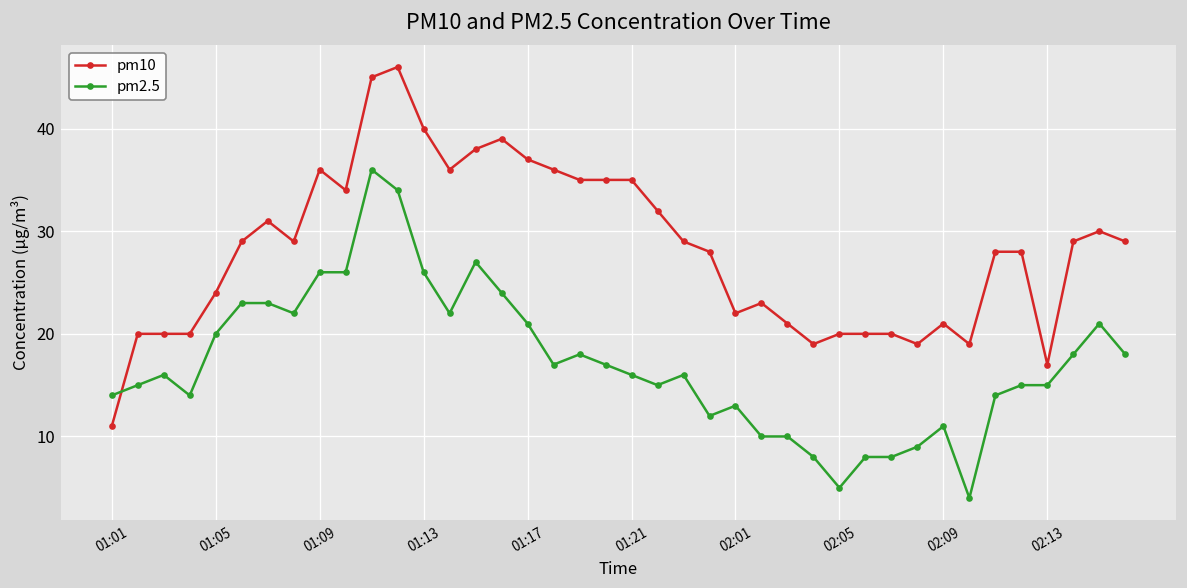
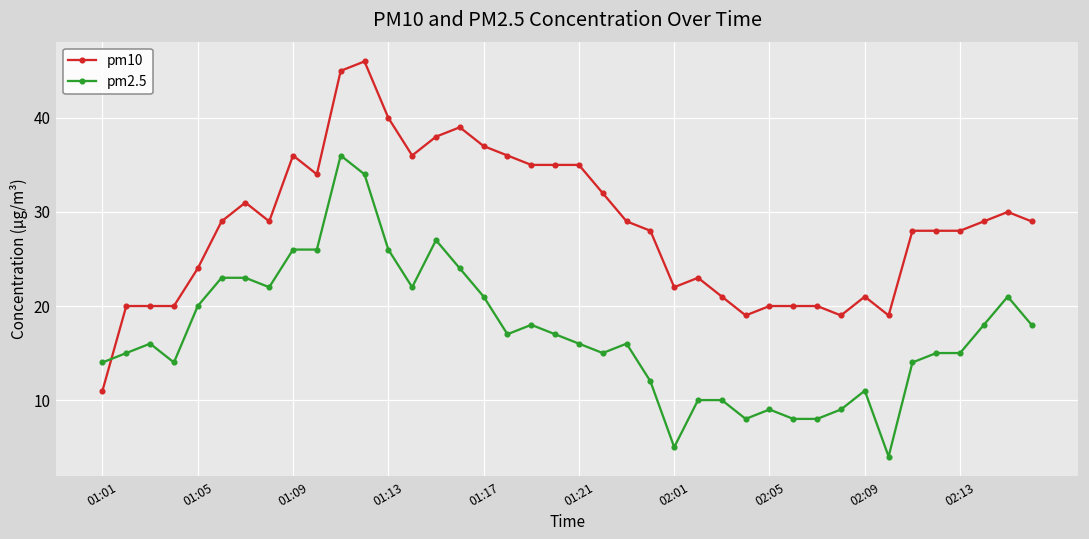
  {
    "pm10": {
      "01:01": 11,
      "01:05": 24,
      "01:09": 36,
      "01:13": 40,
      "01:17": 37,
      "01:21": 35,
      "02:01": 22,
      "02:05": 20,
      "02:09": 21,
-     "02:13": 17
+     "02:13": 28
    },
    "pm2.5": {
      "01:01": 14,
      "01:05": 20,
      "01:09": 26,
      "01:13": 26,
      "01:17": 21,
      "01:21": 16,
-     "02:01": 13,
-     "02:05": 5,
+     "02:01": 5,
+     "02:05": 9,
      "02:09": 11,
      "02:13": 15
    }
  }
